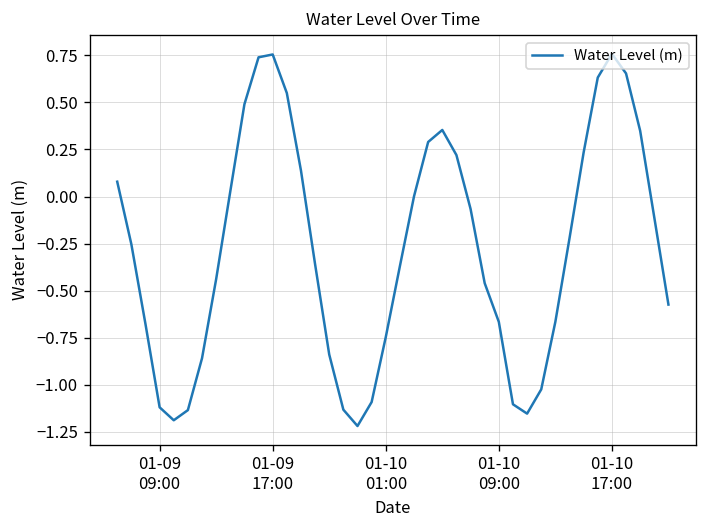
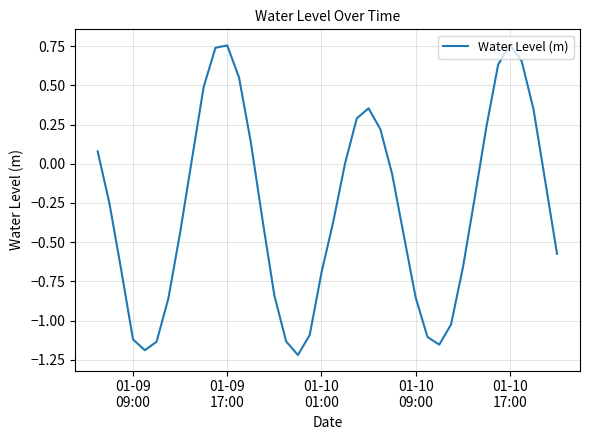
  {
    "01-09 09:00": -1.12,
    "01-09 17:00": 0.75,
-   "01-10 01:00": -0.75,
-   "01-10 09:00": -0.67
+   "01-10 01:00": -0.69,
+   "01-10 09:00": -0.85
  }
